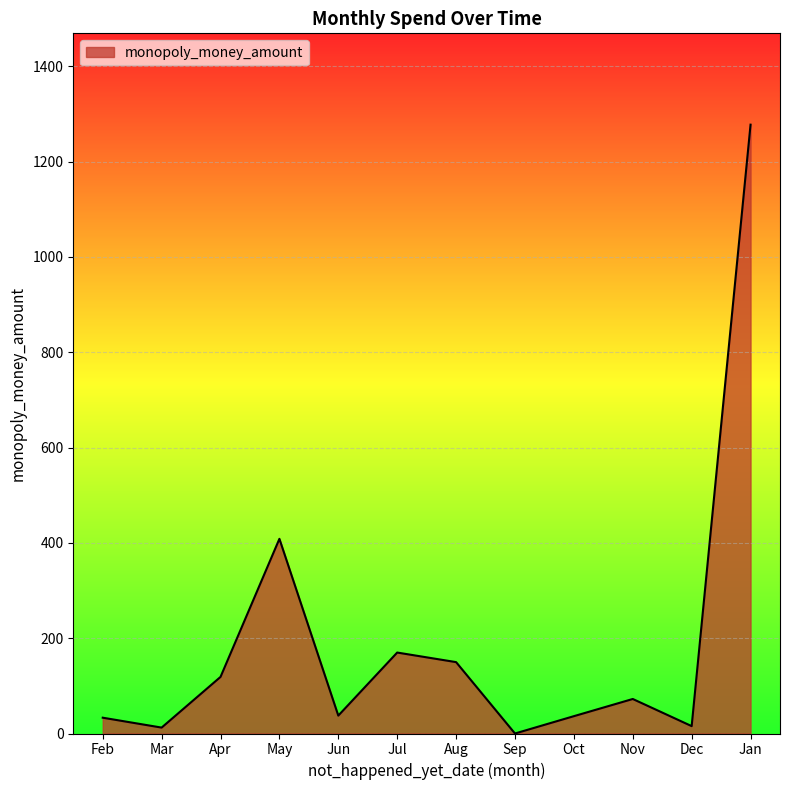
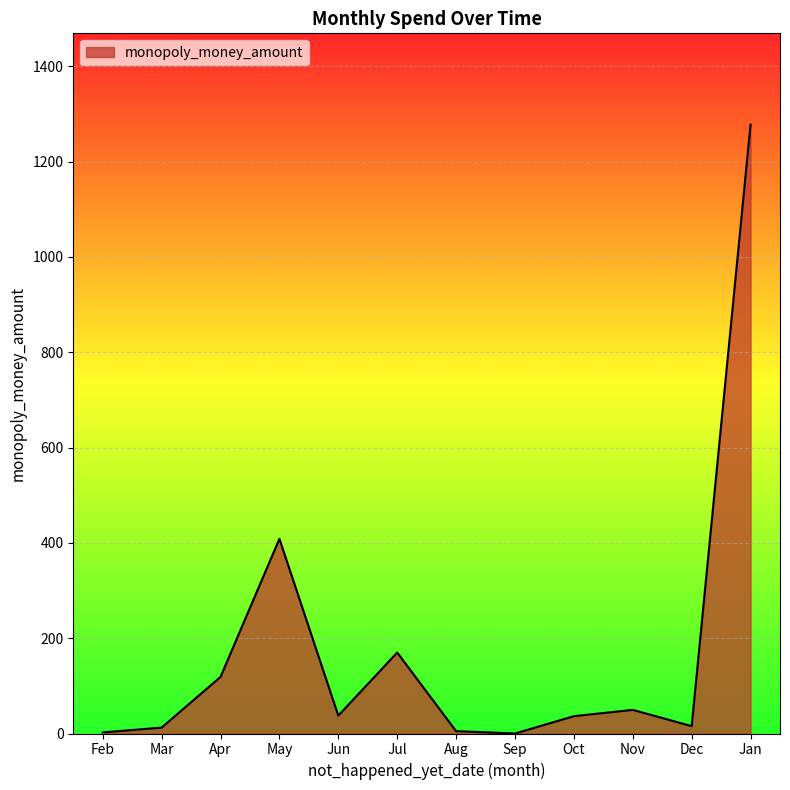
  {
-   "Feb": 30,
+   "Feb": 0,
    "Mar": 10,
    "Apr": 120,
    "May": 410,
    "Jun": 40,
    "Jul": 170,
-   "Aug": 150,
+   "Aug": 10,
    "Sep": 0,
    "Oct": 40,
-   "Nov": 70,
+   "Nov": 50,
    "Dec": 20,
    "Jan": 1280
  }
